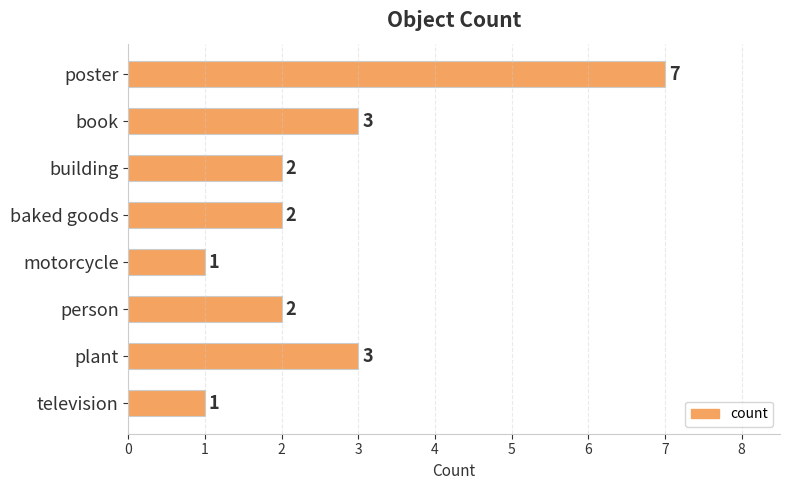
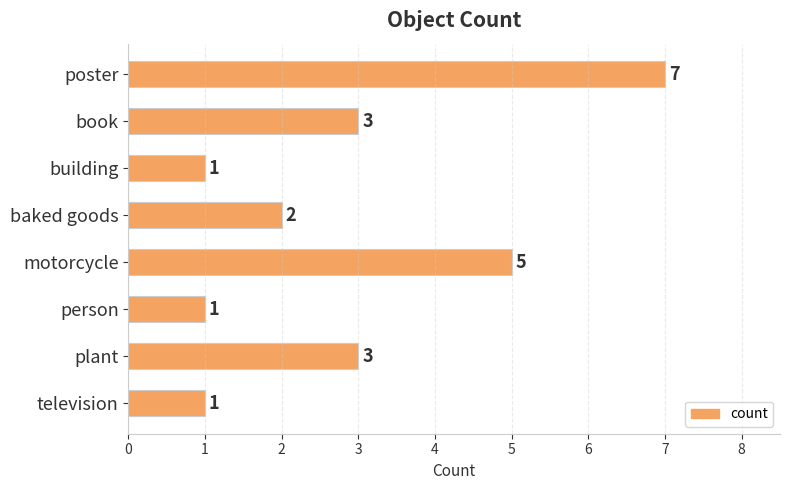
  {
    "poster": 7,
    "book": 3,
-   "building": 2,
+   "building": 1,
    "baked goods": 2,
-   "motorcycle": 1,
-   "person": 2,
+   "motorcycle": 5,
+   "person": 1,
    "plant": 3,
    "television": 1
  }
